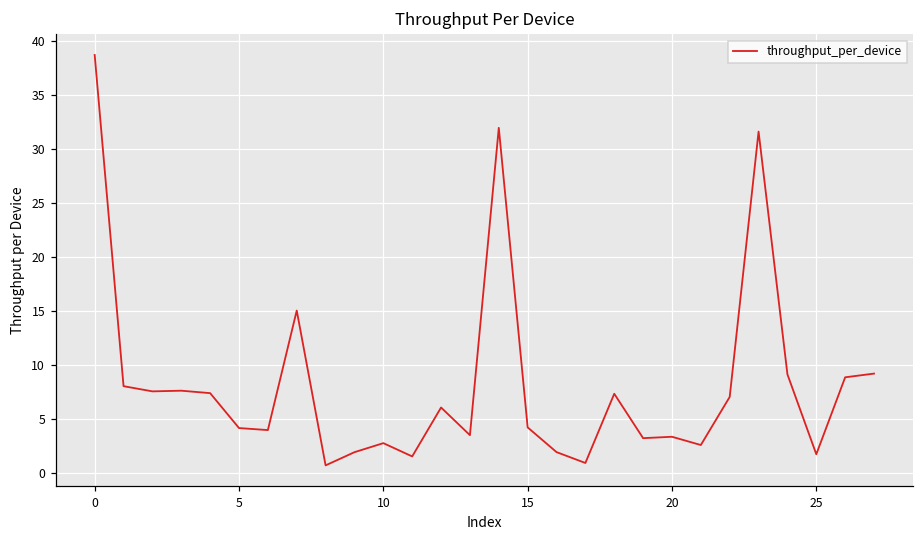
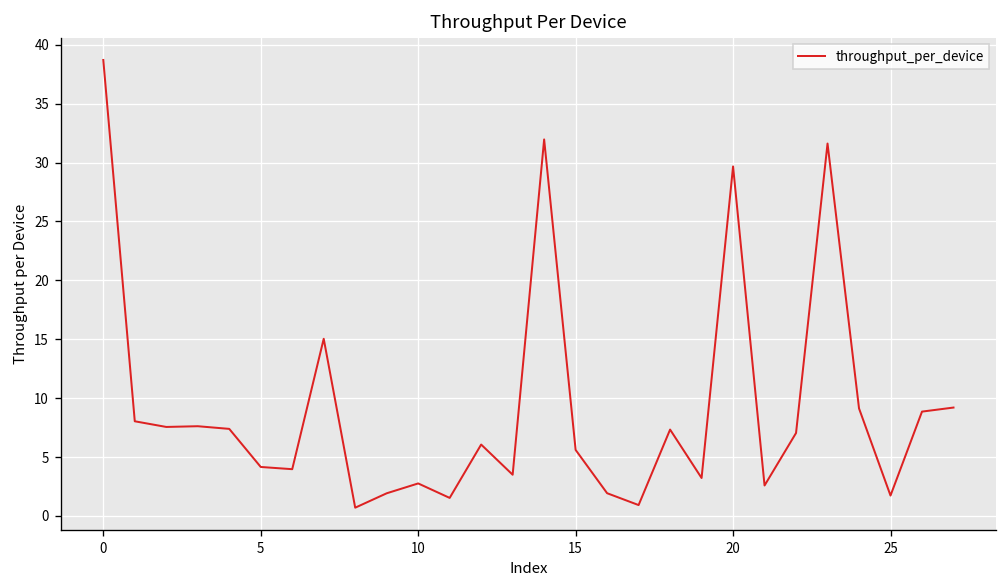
  {
    "0": 39,
    "5": 4,
    "10": 3,
-   "15": 4,
-   "20": 3,
+   "15": 6,
+   "20": 30,
    "25": 2
  }
